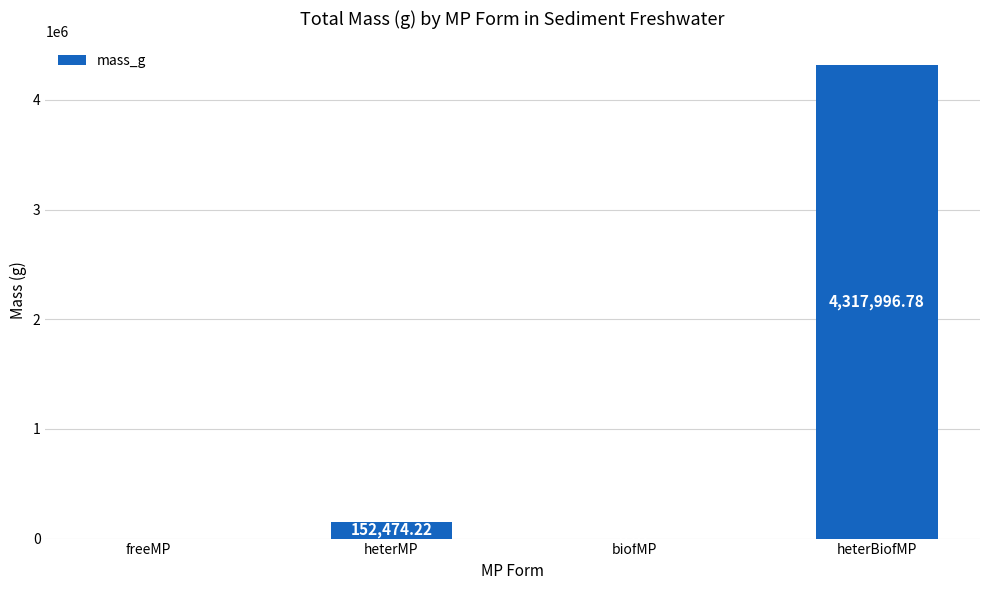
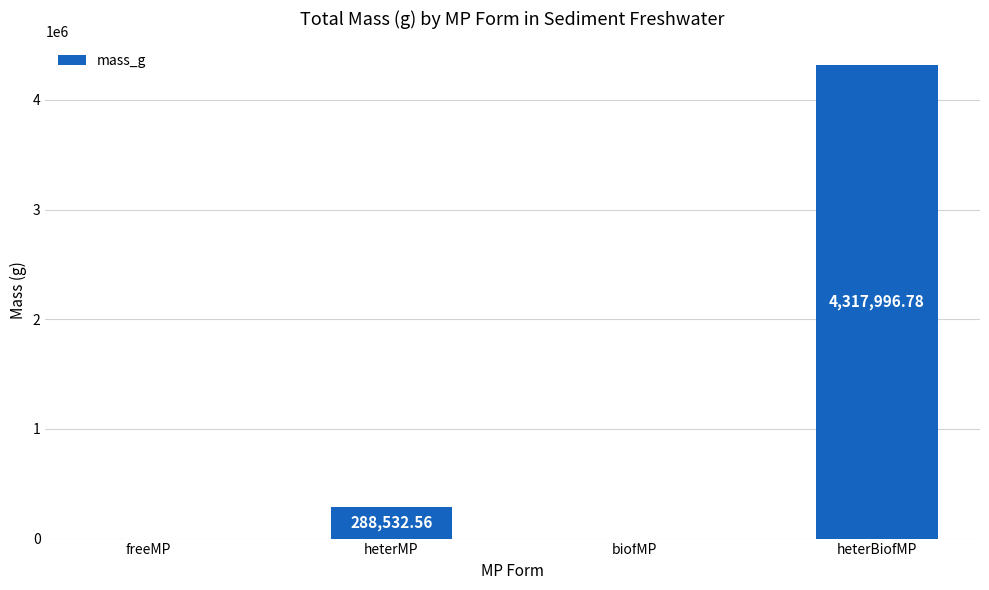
  {
-   "heterMP": "152,474.22",
+   "heterMP": "288,532.56",
    "heterBiofMP": "4,317,996.78"
  }
